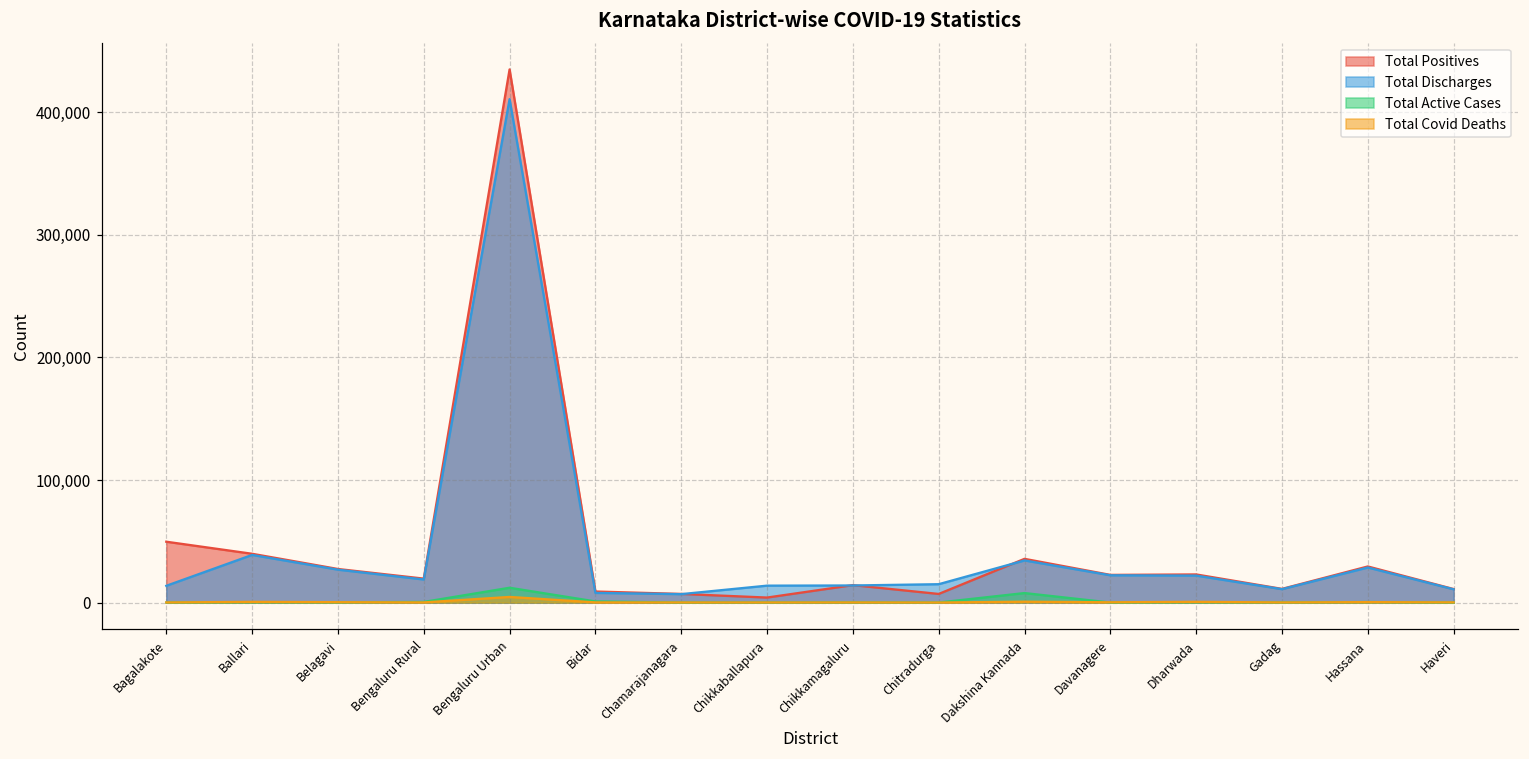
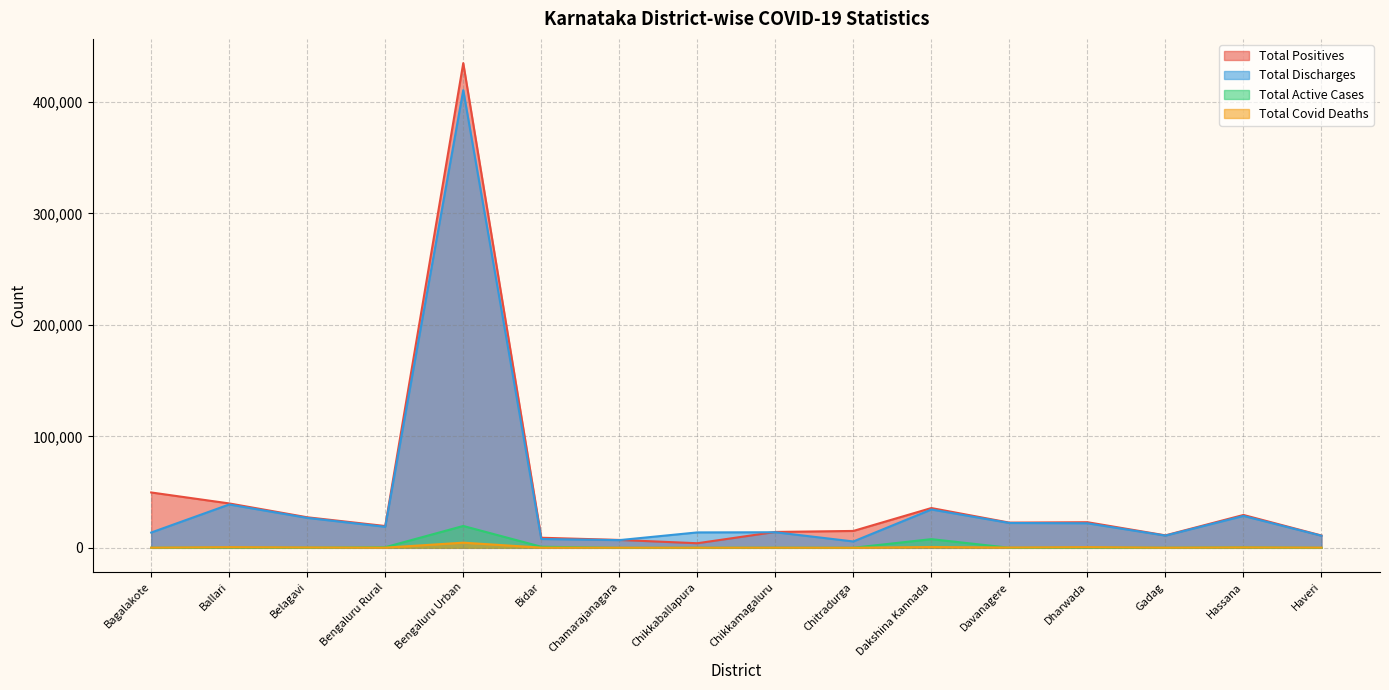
  {
    "Total Positives": {
      "Bagalakote": "50,000",
      "Bengaluru Urban": "435,000",
      "Chikkaballapura": "4,000",
-     "Chitradurga": "7,000"
+     "Chitradurga": "15,000"
    },
    "Total Discharges": {
      "Bagalakote": "14,000",
      "Bengaluru Urban": "411,000",
      "Chikkaballapura": "14,000",
-     "Chitradurga": "15,000"
+     "Chitradurga": "6,000"
    },
    "Total Active Cases": {
-     "Bengaluru Urban": "12,000",
+     "Bengaluru Urban": "20,000",
      "Dakshina Kannada": "8,000"
    },
    "Total Covid Deaths": {
      "Bengaluru Urban": "5,000",
      "Dakshina Kannada": "1,000"
    }
  }
